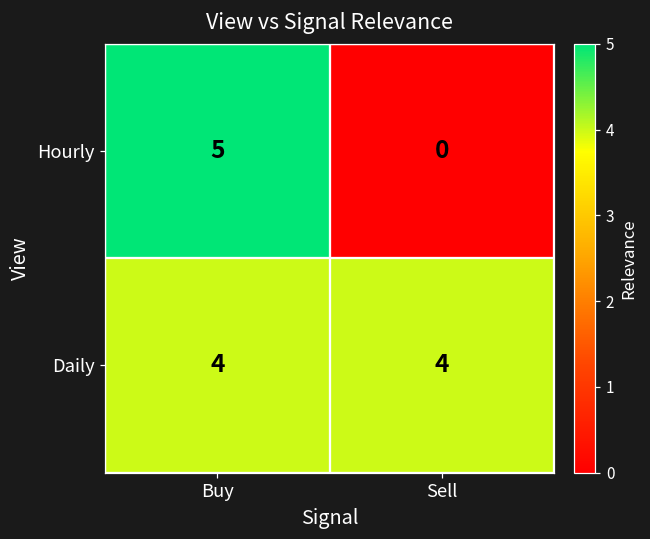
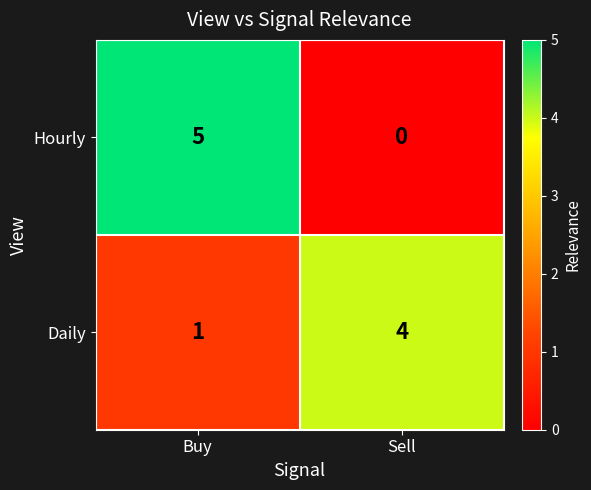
  {
    "Hourly": {
      "Buy": 5,
      "Sell": 0
    },
    "Daily": {
-     "Buy": 4,
+     "Buy": 1,
      "Sell": 4
    }
  }
